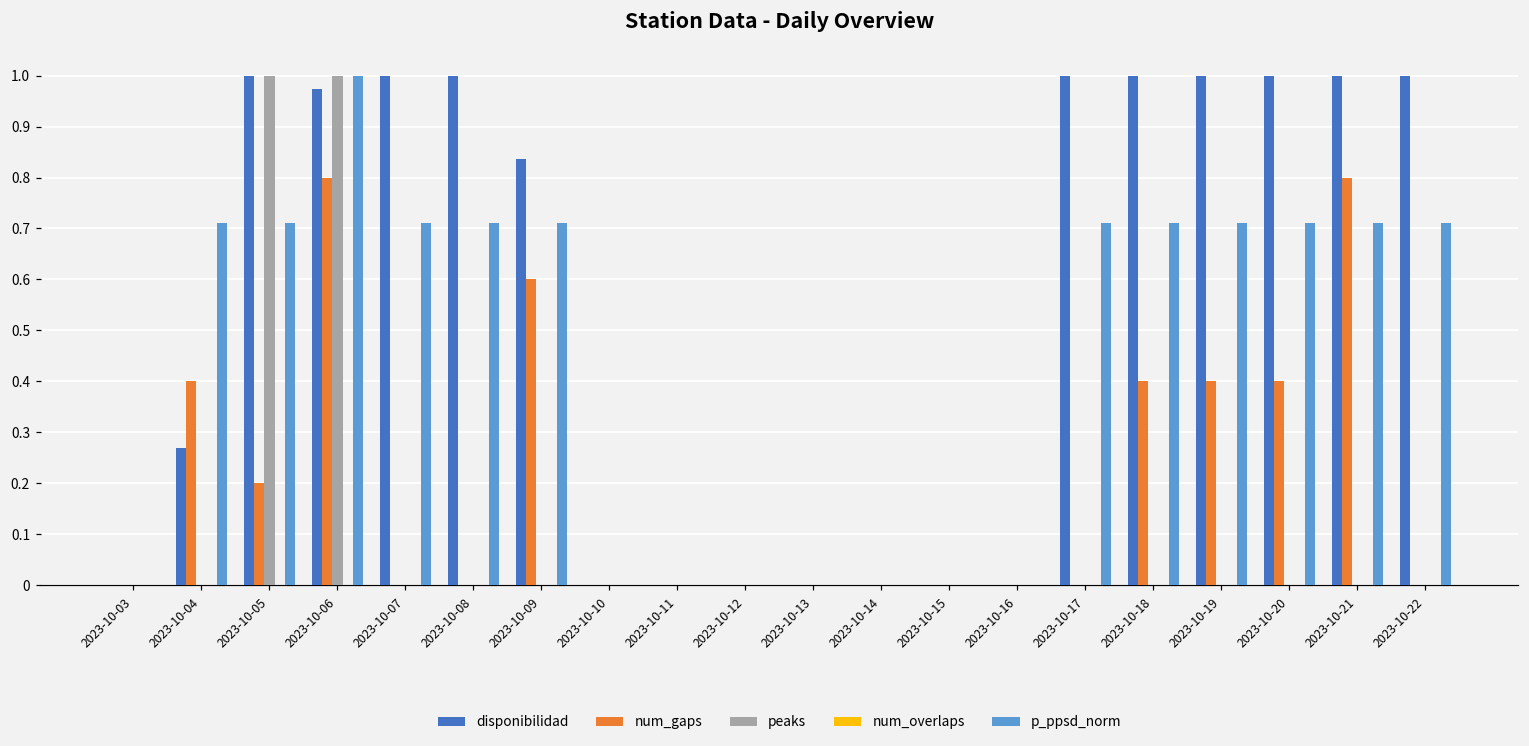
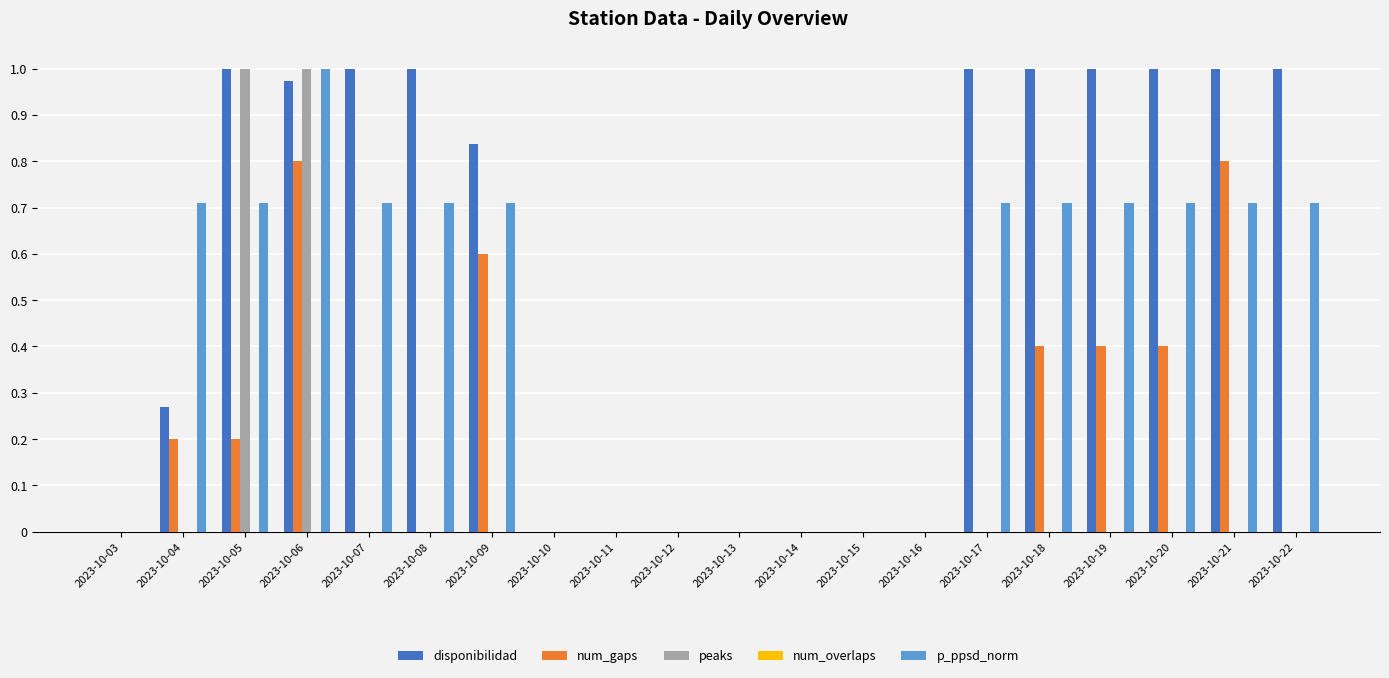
  {
    "num_gaps": {
      "2023-10-03": 0.00,
-     "2023-10-04": 0.40,
+     "2023-10-04": 0.20,
      "2023-10-05": 0.20,
      "2023-10-06": 0.80,
      "2023-10-07": 0.00,
      "2023-10-08": 0.00,
      "2023-10-09": 0.60,
      "2023-10-10": 0.00,
      "2023-10-11": 0.00,
      "2023-10-12": 0.00,
      "2023-10-13": 0.00,
      "2023-10-14": 0.00,
      "2023-10-15": 0.00,
      "2023-10-16": 0.00,
      "2023-10-17": 0.00,
      "2023-10-18": 0.40,
      "2023-10-19": 0.40,
      "2023-10-20": 0.40,
      "2023-10-21": 0.80,
      "2023-10-22": 0.00
    },
    "peaks": {
      "2023-10-03": 0.00,
      "2023-10-04": 0.00,
      "2023-10-05": 1.00,
      "2023-10-06": 1.00,
      "2023-10-07": 0.00,
      "2023-10-08": 0.00,
      "2023-10-09": 0.00,
      "2023-10-10": 0.00,
      "2023-10-11": 0.00,
      "2023-10-12": 0.00,
      "2023-10-13": 0.00,
      "2023-10-14": 0.00,
      "2023-10-15": 0.00,
      "2023-10-16": 0.00,
      "2023-10-17": 0.00,
      "2023-10-18": 0.00,
      "2023-10-19": 0.00,
      "2023-10-20": 0.00,
      "2023-10-21": 0.00,
      "2023-10-22": 0.00
    },
    "num_overlaps": {
      "2023-10-03": 0.00,
      "2023-10-04": 0.00,
      "2023-10-05": 0.00,
      "2023-10-06": 0.00,
      "2023-10-07": 0.00,
      "2023-10-08": 0.00,
      "2023-10-09": 0.00,
      "2023-10-10": 0.00,
      "2023-10-11": 0.00,
      "2023-10-12": 0.00,
      "2023-10-13": 0.00,
      "2023-10-14": 0.00,
      "2023-10-15": 0.00,
      "2023-10-16": 0.00,
      "2023-10-17": 0.00,
      "2023-10-18": 0.00,
      "2023-10-19": 0.00,
      "2023-10-20": 0.00,
      "2023-10-21": 0.00,
      "2023-10-22": 0.00
    }
  }
